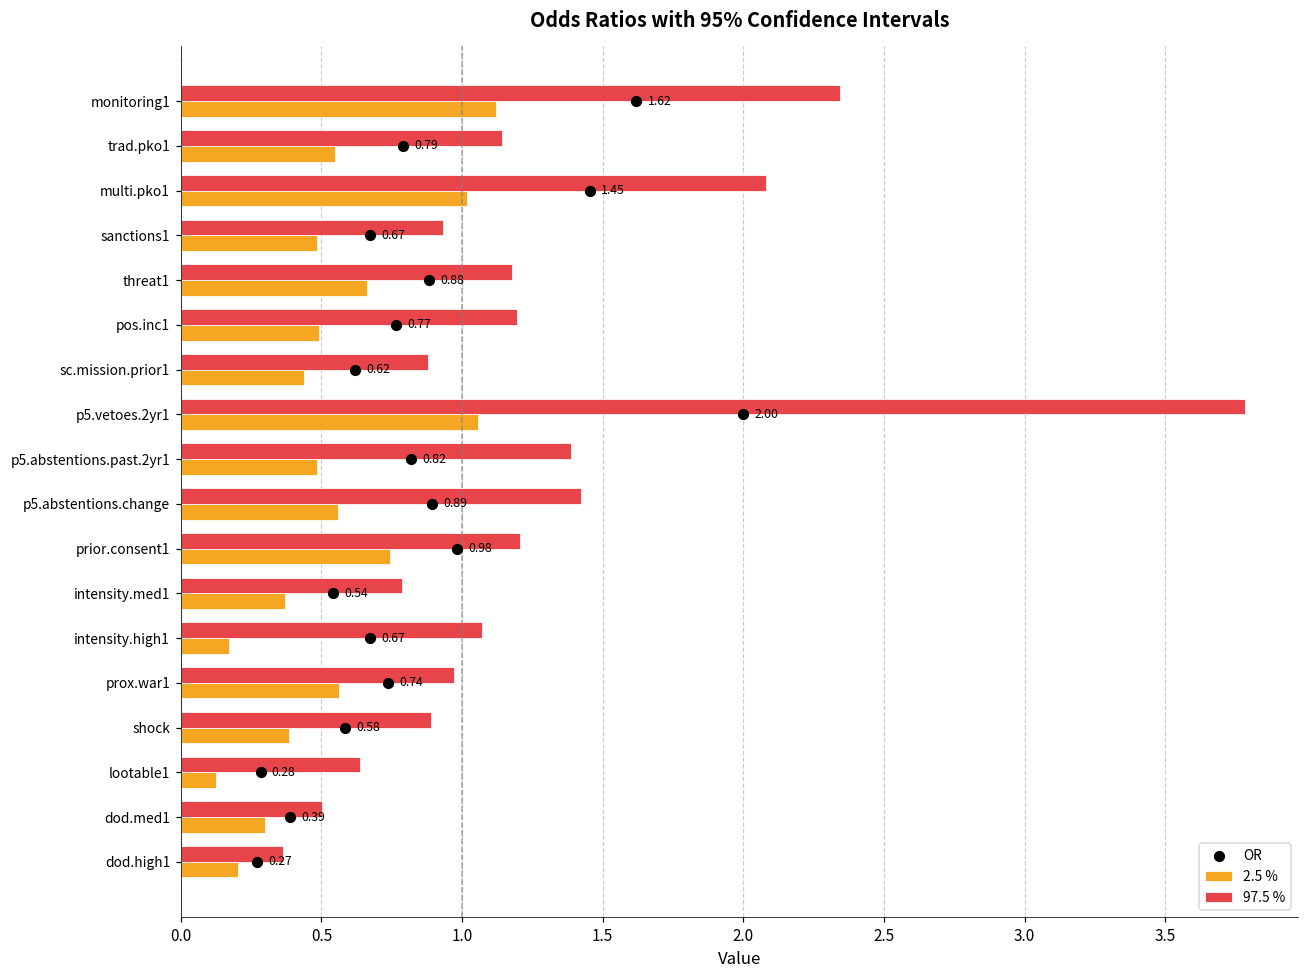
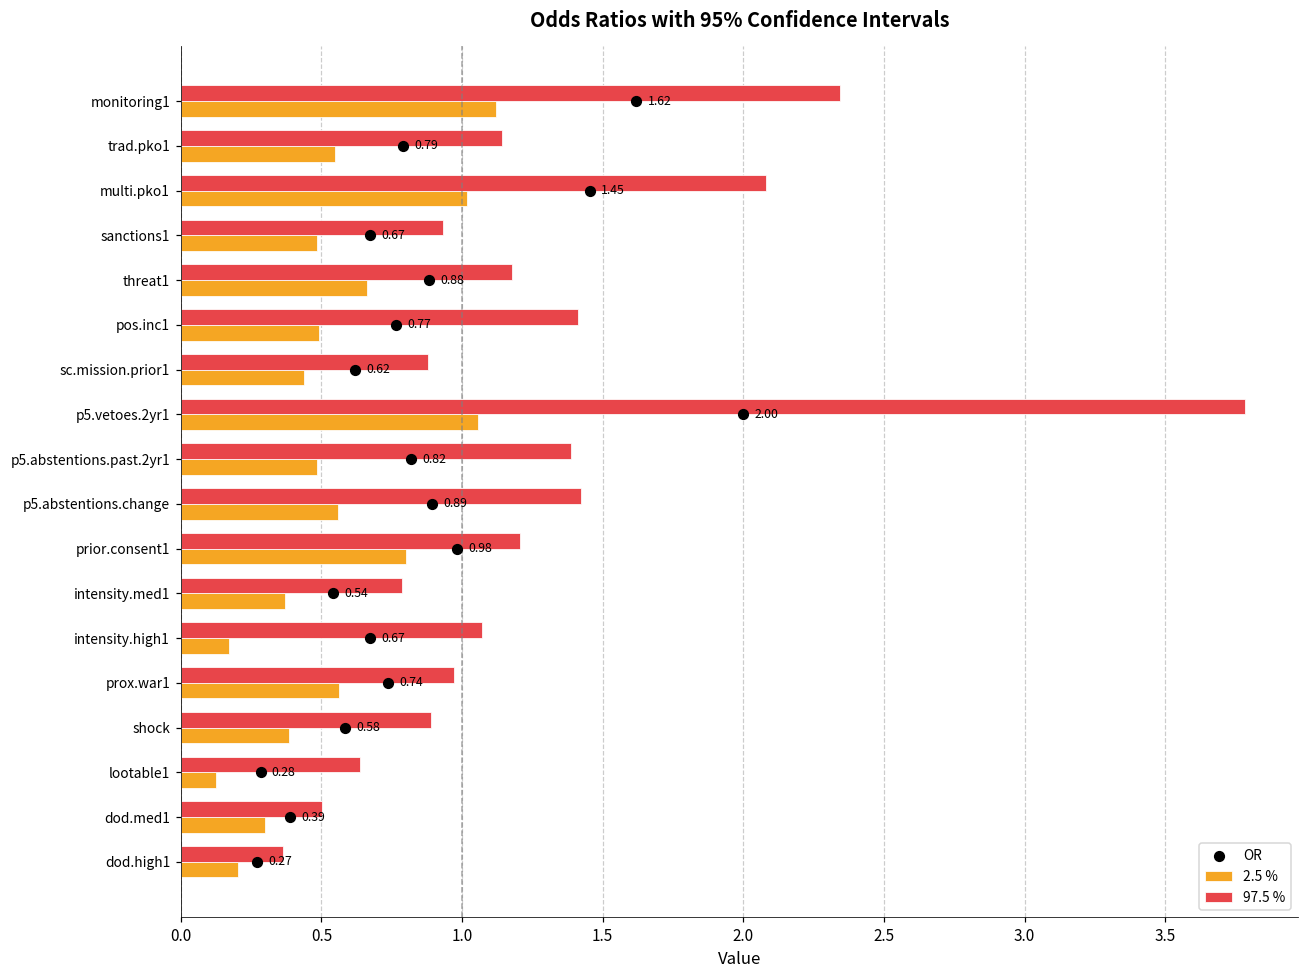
  {
    "2.5 %": {
      "monitoring1": 1.12,
      "trad.pko1": 0.55,
      "multi.pko1": 1.02,
      "sanctions1": 0.48,
      "threat1": 0.66,
      "pos.inc1": 0.49,
      "sc.mission.prior1": 0.44,
      "p5.vetoes.2yr1": 1.06,
      "p5.abstentions.past.2yr1": 0.48,
      "p5.abstentions.change": 0.56,
-     "prior.consent1": 0.74,
+     "prior.consent1": 0.80,
      "intensity.med1": 0.37,
      "intensity.high1": 0.17,
      "prox.war1": 0.56,
      "shock": 0.38,
      "lootable1": 0.13,
      "dod.med1": 0.30,
      "dod.high1": 0.20
    },
    "97.5 %": {
      "threat1": 1.18,
-     "pos.inc1": 1.20
+     "pos.inc1": 1.41
    }
  }
